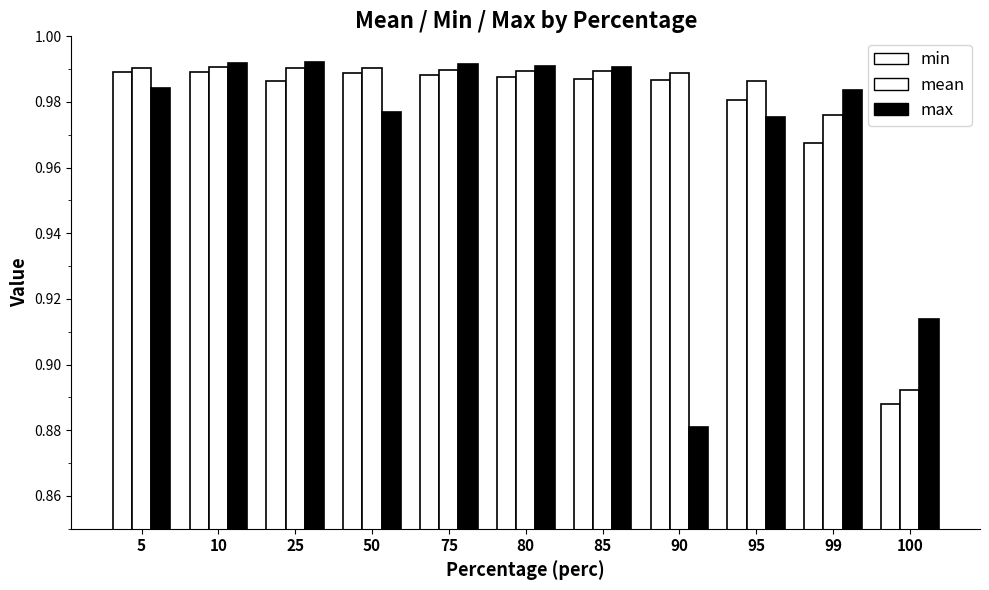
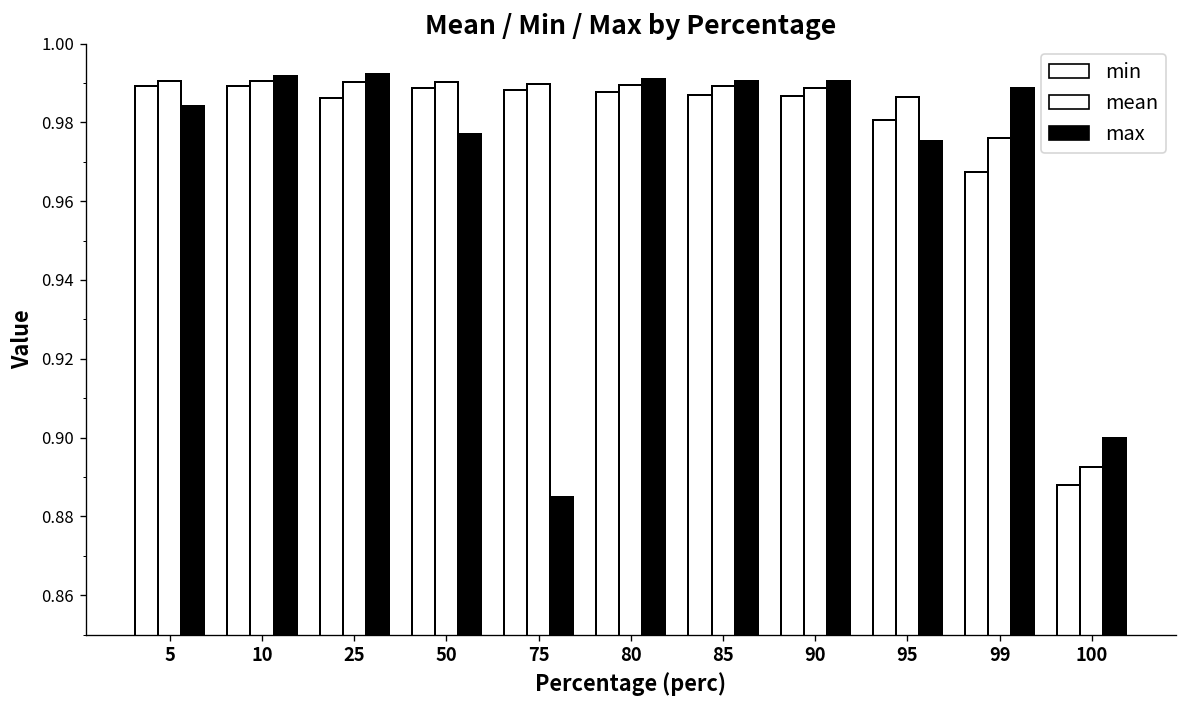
  {
    "max": {
      "5": 0.984,
      "10": 0.992,
      "25": 0.992,
      "50": 0.977,
-     "75": 0.992,
+     "75": 0.885,
      "80": 0.991,
      "85": 0.991,
-     "90": 0.881,
+     "90": 0.991,
      "95": 0.975,
-     "99": 0.984,
-     "100": 0.914
+     "99": 0.989,
+     "100": 0.900
    }
  }
